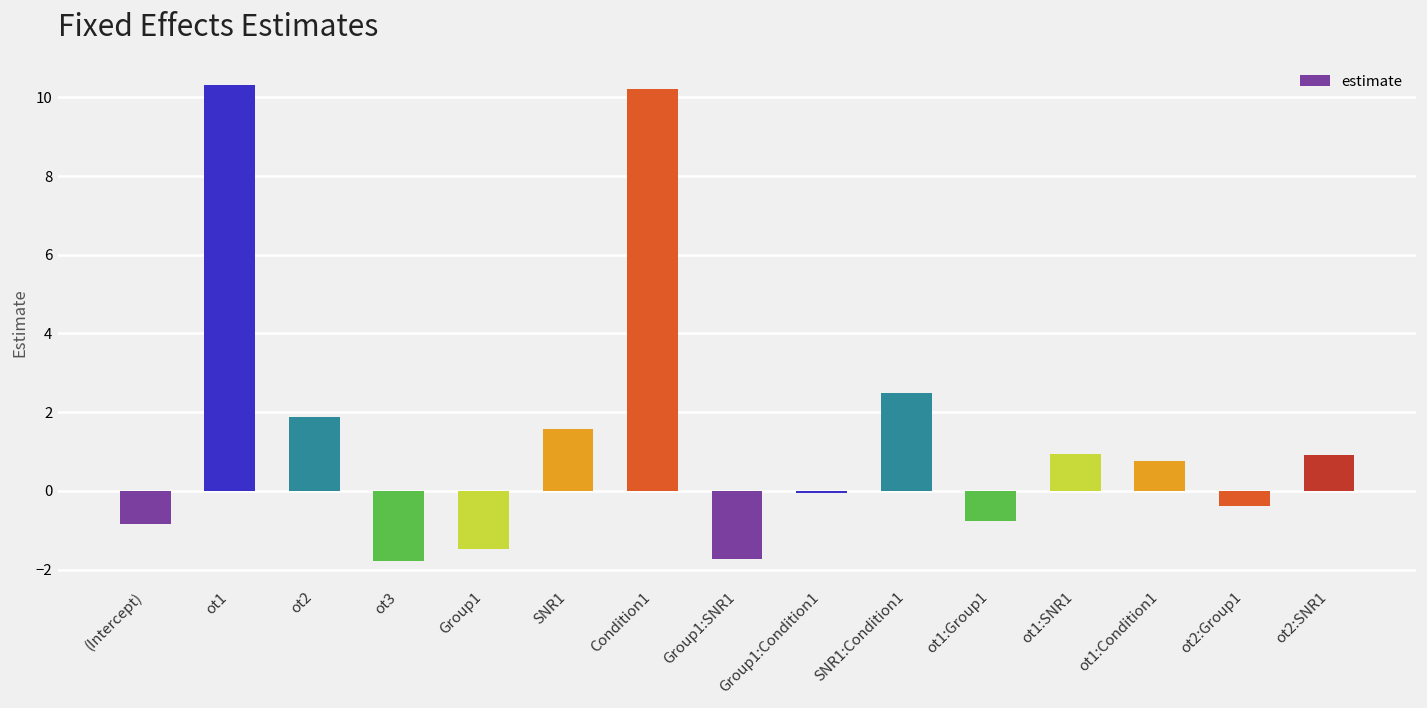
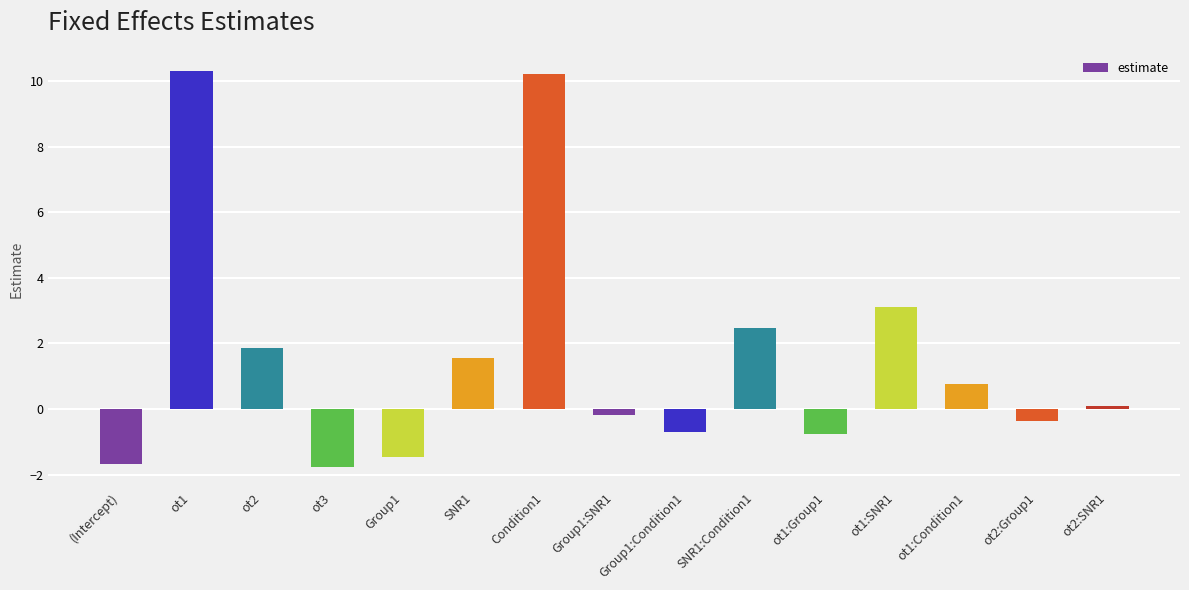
  {
-   "(Intercept)": -0.8,
+   "(Intercept)": -1.7,
    "ot1": 10.3,
    "ot2": 1.9,
    "ot3": -1.8,
    "Group1": -1.5,
    "SNR1": 1.6,
    "Condition1": 10.2,
-   "Group1:SNR1": -1.7,
-   "Group1:Condition1": 0.0,
+   "Group1:SNR1": -0.2,
+   "Group1:Condition1": -0.7,
    "SNR1:Condition1": 2.5,
    "ot1:Group1": -0.8,
-   "ot1:SNR1": 0.9,
+   "ot1:SNR1": 3.1,
    "ot1:Condition1": 0.8,
    "ot2:Group1": -0.4,
-   "ot2:SNR1": 0.9
+   "ot2:SNR1": 0.1
  }
